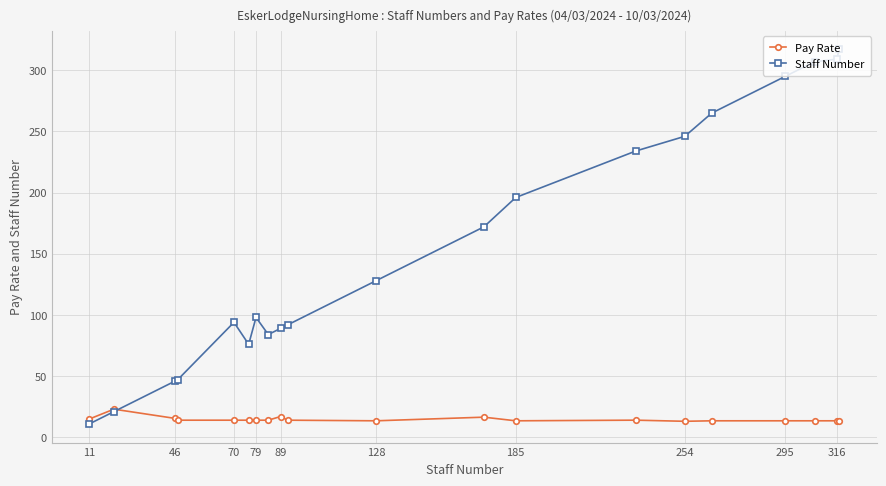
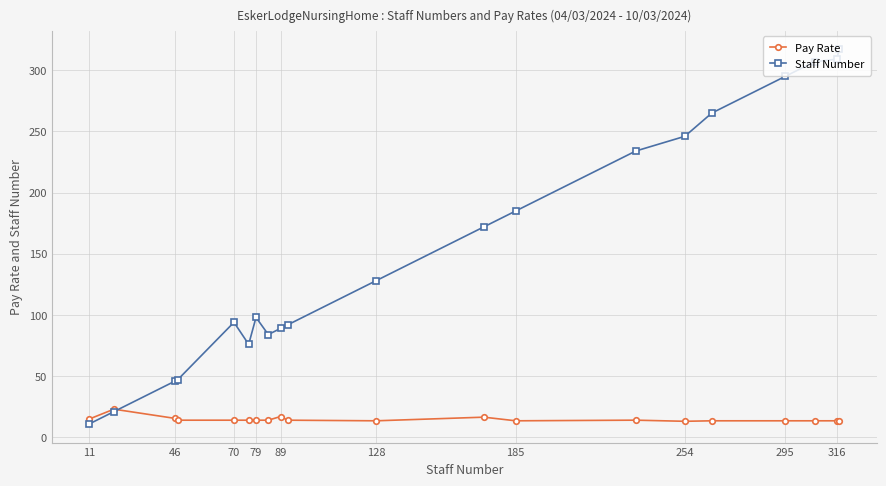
  {
    "Pay Rate": {
      "11": 15,
      "46": 15,
      "70": 14,
      "79": 14,
      "89": 17,
      "128": 14,
      "185": 14,
      "254": 13,
      "295": 14,
      "316": 14
    },
    "Staff Number": {
      "11": 11,
      "46": 46,
      "70": 94,
      "79": 98,
      "89": 89,
      "128": 128,
-     "185": 196,
+     "185": 185,
      "254": 246,
      "295": 295
    }
  }
